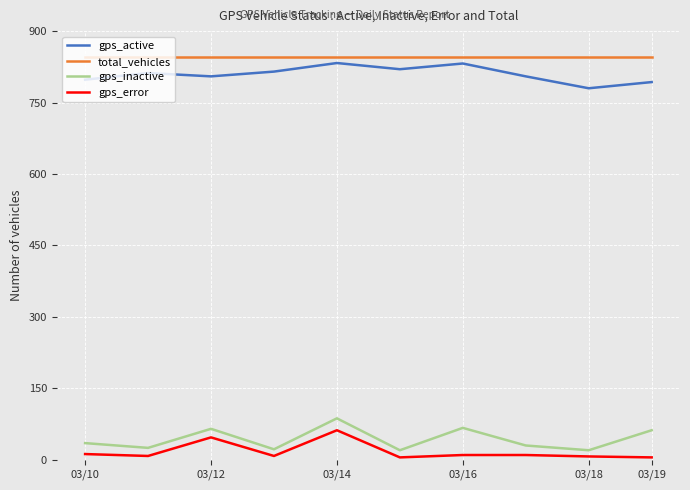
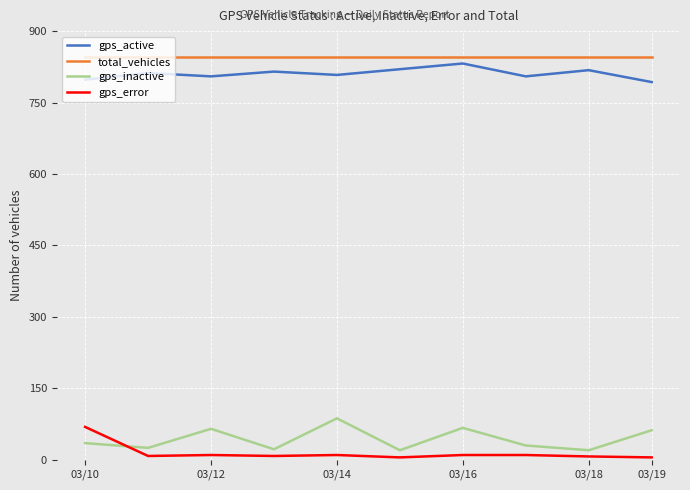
  {
    "gps_active": {
      "03/12": 810,
-     "03/14": 830,
+     "03/14": 810,
      "03/16": 830,
-     "03/18": 780,
+     "03/18": 820,
      "03/19": 790
    },
    "total_vehicles": {
      "03/12": 850,
      "03/14": 850,
      "03/16": 850,
      "03/18": 850,
      "03/19": 850
    },
    "gps_inactive": {
      "03/10": 40,
      "03/12": 70,
      "03/14": 90,
      "03/16": 70,
      "03/18": 20,
      "03/19": 60
    },
    "gps_error": {
-     "03/10": 10,
-     "03/12": 50,
-     "03/14": 60,
+     "03/10": 70,
+     "03/12": 10,
+     "03/14": 10,
      "03/16": 10,
      "03/18": 10,
      "03/19": 10
    }
  }
